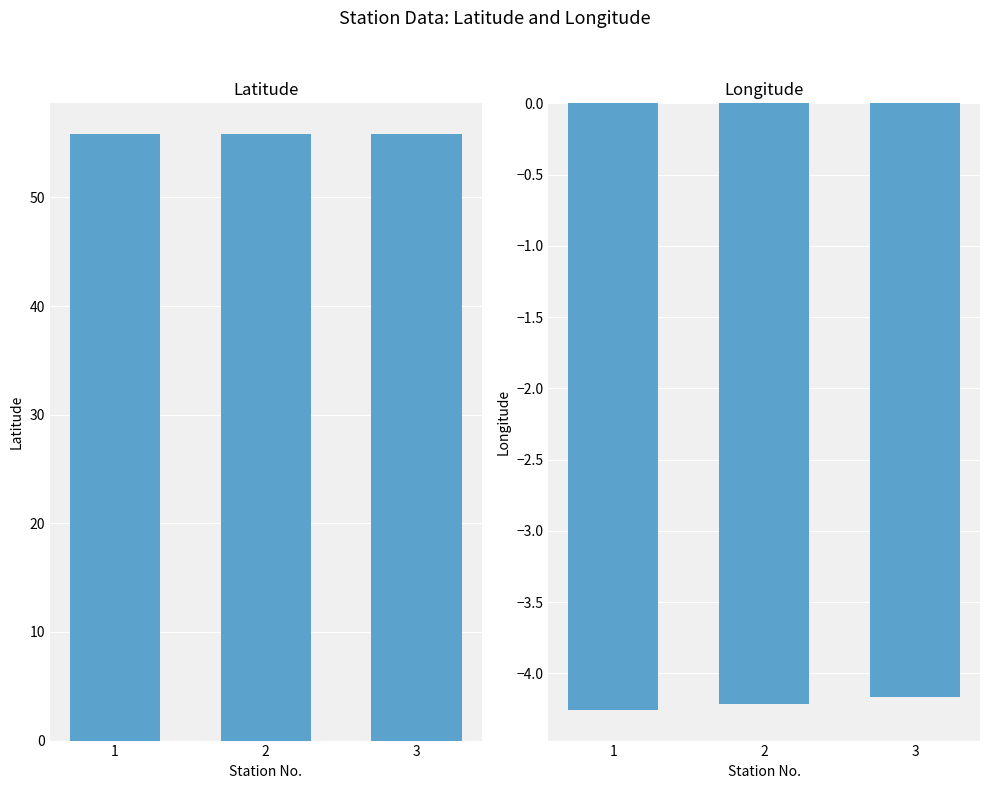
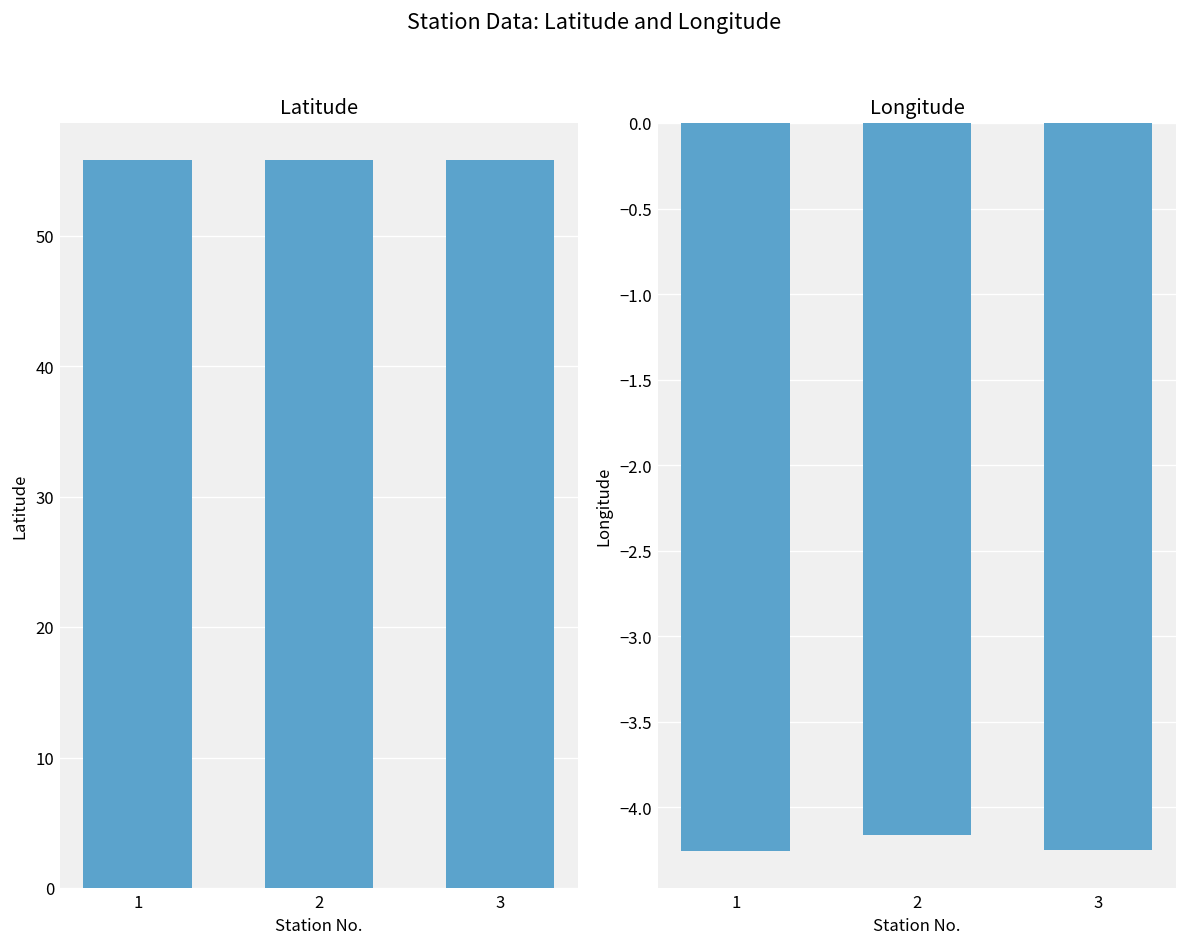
  {
    "Latitude": {
      "1": 55.9,
      "2": 55.8,
      "3": 55.8
    },
    "Longitude": {
      "1": -4.26,
-     "2": -4.22,
-     "3": -4.17
+     "2": -4.16,
+     "3": -4.25
    }
  }
